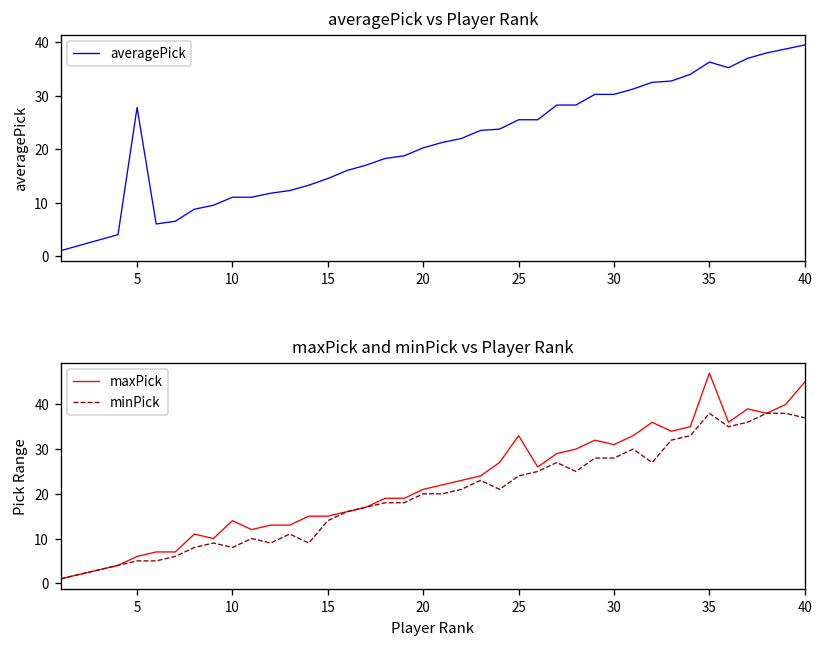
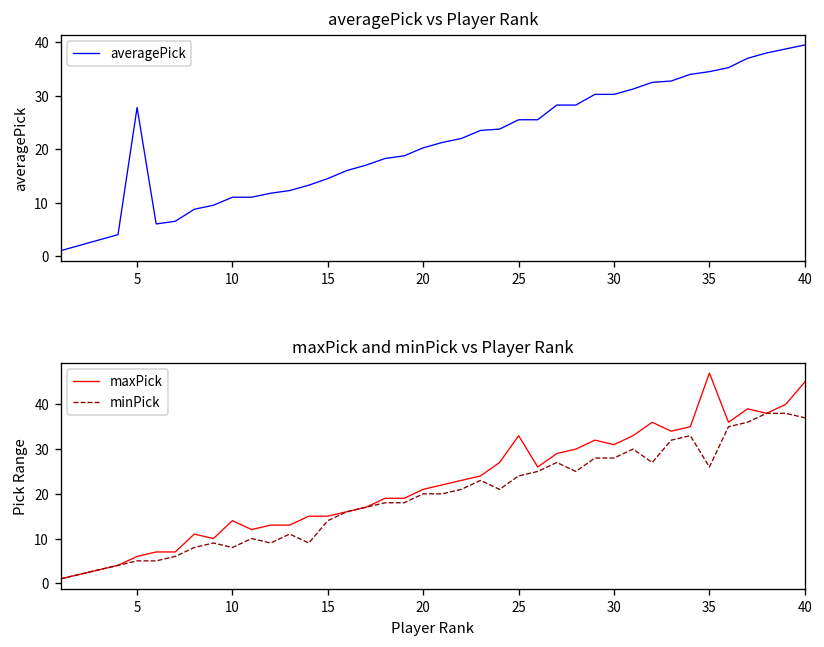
  {
    "averagePick vs Player Rank": {
      "5": 28,
      "10": 11,
      "15": 15,
      "20": 20,
      "25": 26,
      "30": 30,
-     "35": 36,
+     "35": 35,
      "40": 40
    },
    "maxPick and minPick vs Player Rank": {
      "maxPick": {
        "5": 6,
        "10": 14,
        "15": 15,
        "20": 21,
        "25": 33,
        "30": 31,
        "35": 47,
        "40": 45
      },
      "minPick": {
        "5": 5,
        "10": 8,
        "15": 14,
        "20": 20,
        "25": 24,
        "30": 28,
-       "35": 38,
+       "35": 26,
        "40": 37
      }
    }
  }
